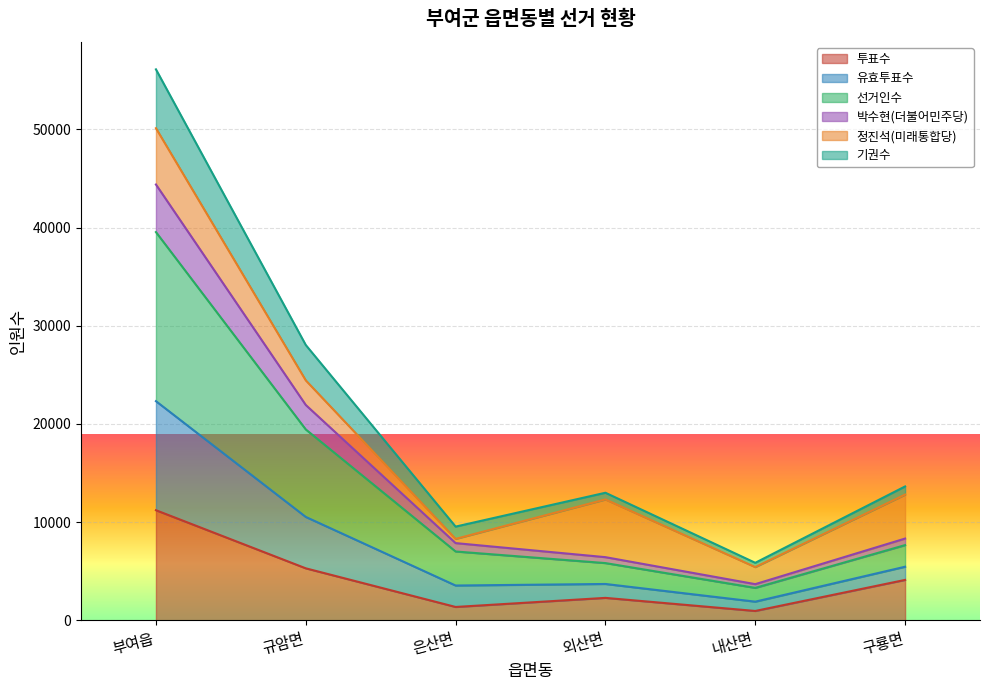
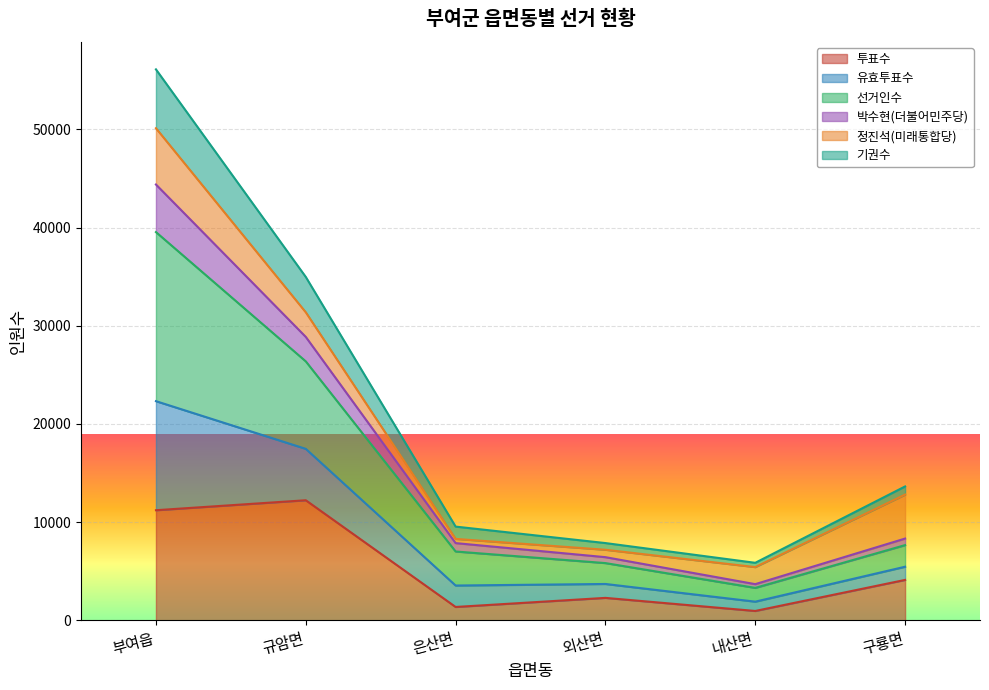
  {
    "투표수": {
      "부여읍": 11000,
-     "규암면": 5000,
+     "규암면": 12000,
      "은산면": 1000,
      "외산면": 2000,
      "내산면": 1000,
      "구룡면": 4000
    },
    "박수현(더불어민주당)": {
      "부여읍": 5000,
      "규암면": 2000,
      "은산면": 1000,
      "외산면": 1000,
      "내산면": 0,
      "구룡면": 1000
    },
    "정진석(미래통합당)": {
      "부여읍": 6000,
      "규암면": 3000,
      "은산면": 0,
-     "외산면": 6000,
+     "외산면": 1000,
      "내산면": 2000,
      "구룡면": 4000
    }
  }
